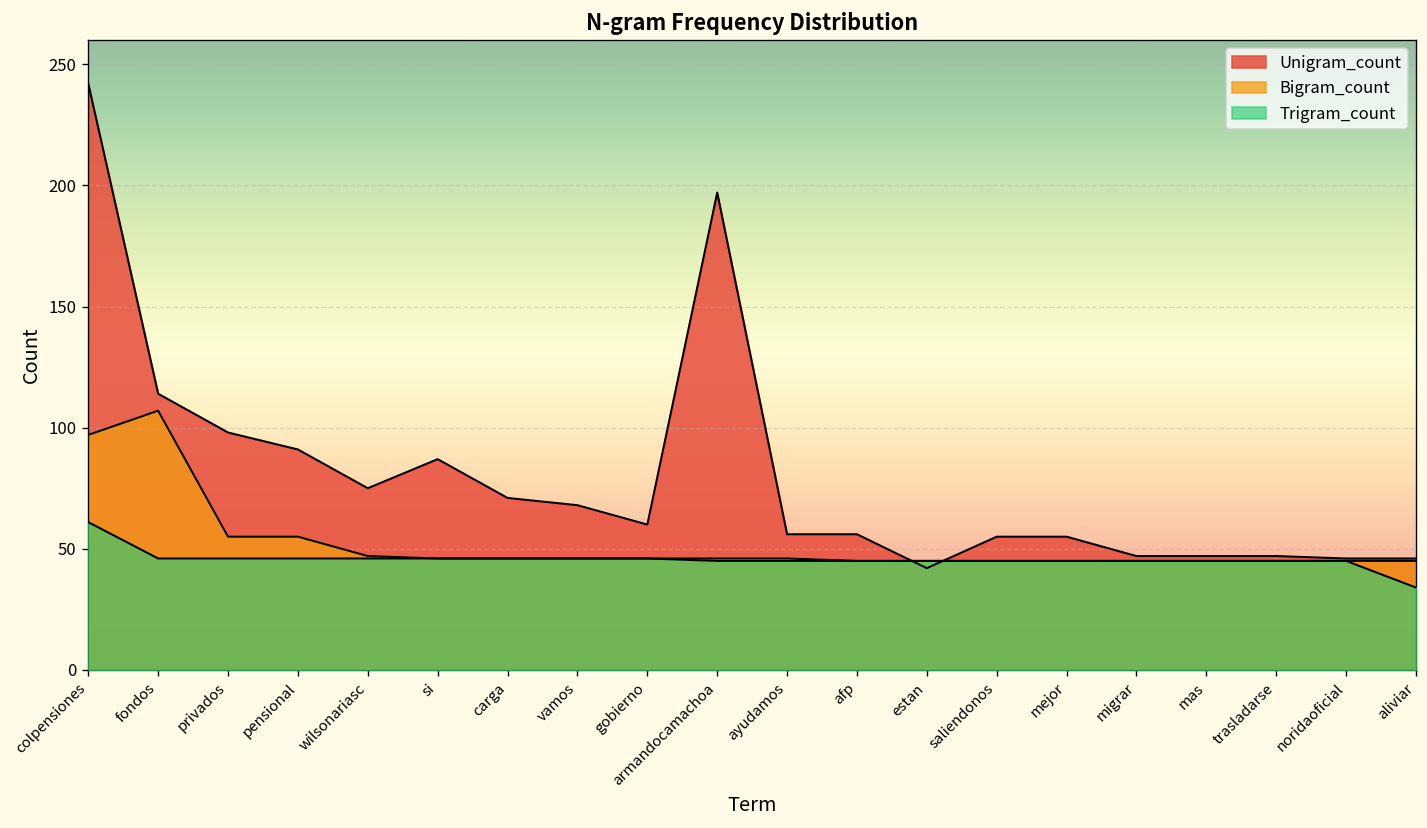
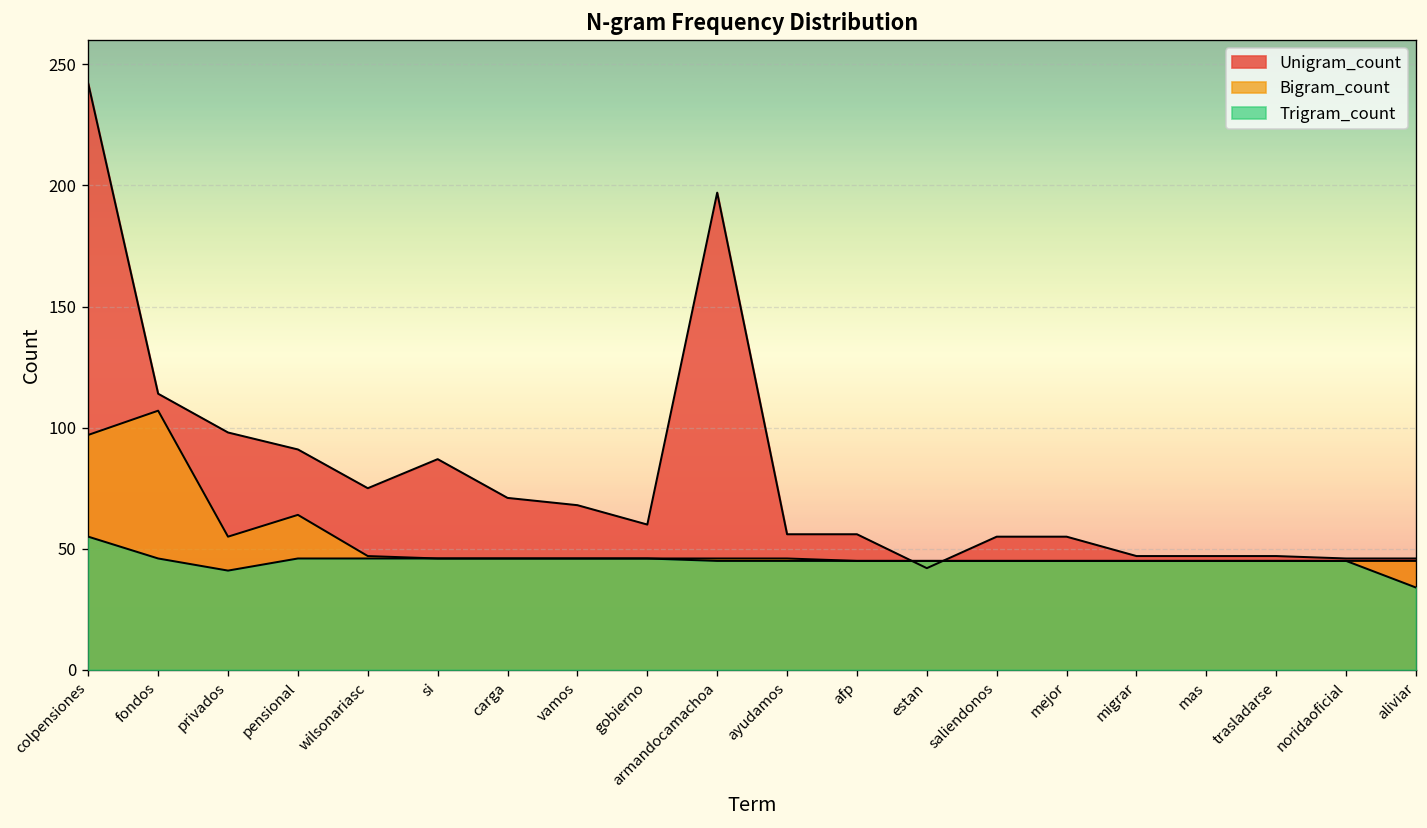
  {
    "Unigram_count": {
      "colpensiones": 242,
      "fondos": 114,
      "privados": 98,
      "pensional": 91,
      "wilsonariasc": 75,
      "si": 87,
      "carga": 71,
      "vamos": 68,
      "gobierno": 60,
      "armandocamachoa": 197,
      "ayudamos": 56,
      "afp": 56,
      "estan": 42,
      "saliendonos": 55,
      "mejor": 55,
      "migrar": 47,
      "mas": 47,
      "trasladarse": 47
    },
    "Bigram_count": {
      "colpensiones": 97,
      "fondos": 107,
      "privados": 55,
-     "pensional": 55
+     "pensional": 64
    },
    "Trigram_count": {
-     "colpensiones": 61,
+     "colpensiones": 55,
      "fondos": 46,
-     "privados": 46,
+     "privados": 41,
      "pensional": 46,
      "aliviar": 34
    }
  }
